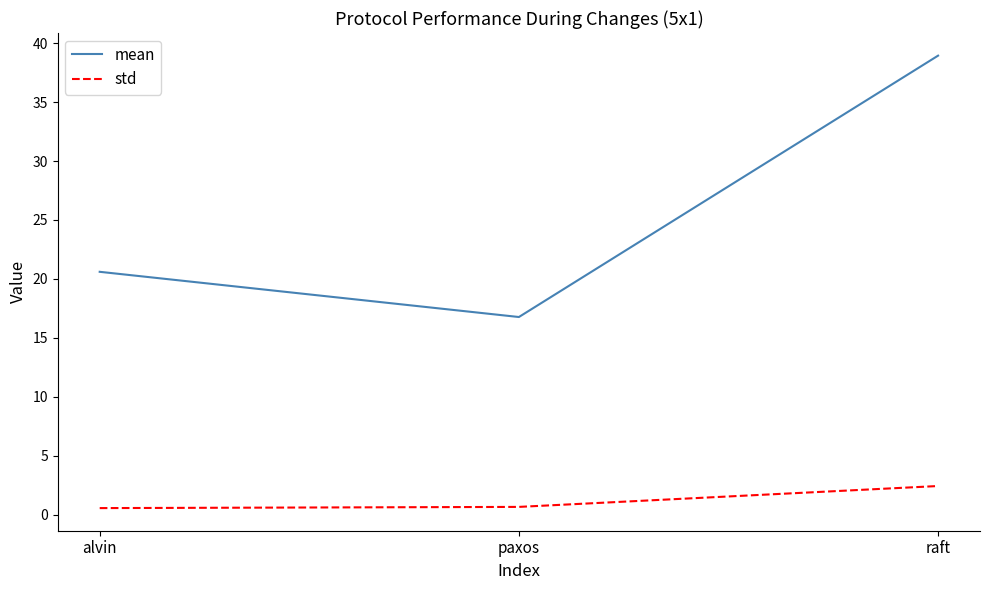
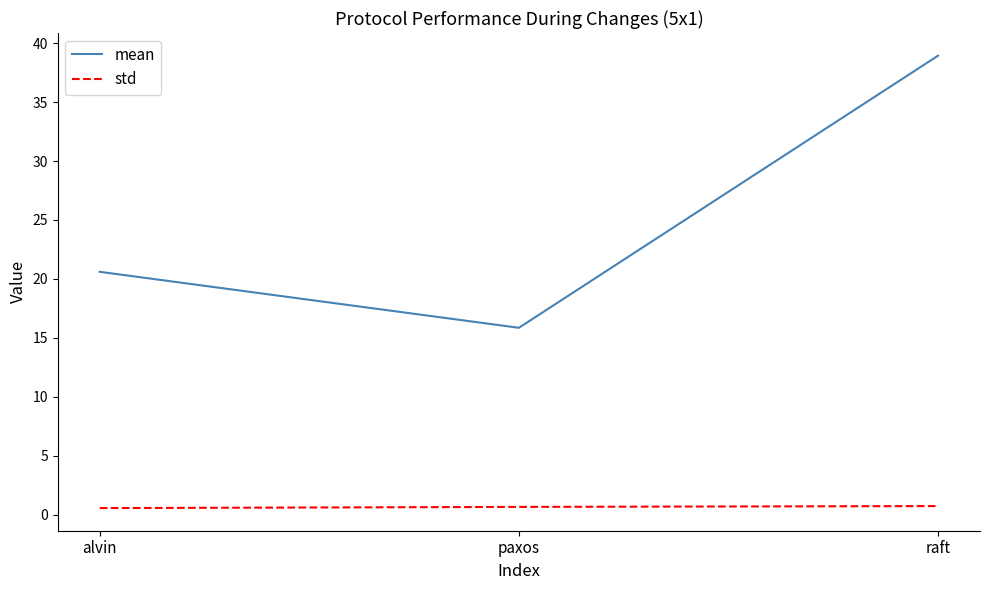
  {
    "mean": {
      "alvin": 20.6,
-     "paxos": 16.8,
+     "paxos": 15.9,
      "raft": 38.9
    },
    "std": {
      "alvin": 0.6,
      "paxos": 0.7,
-     "raft": 2.4
+     "raft": 0.7
    }
  }
